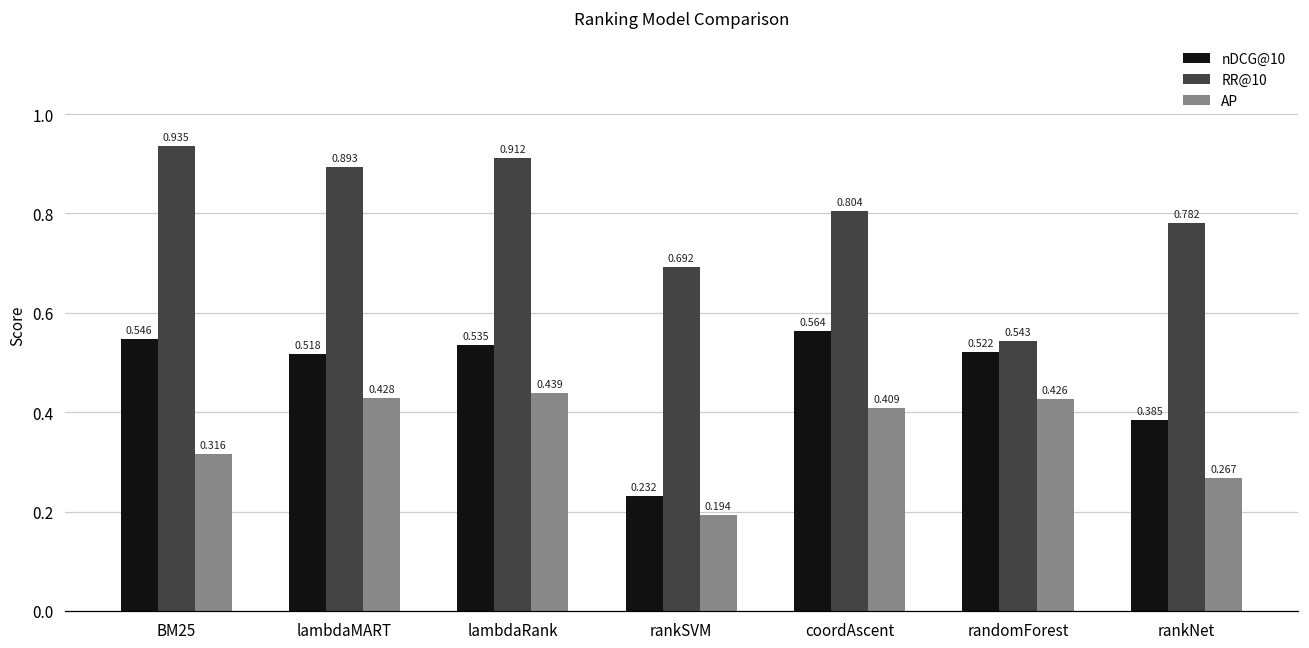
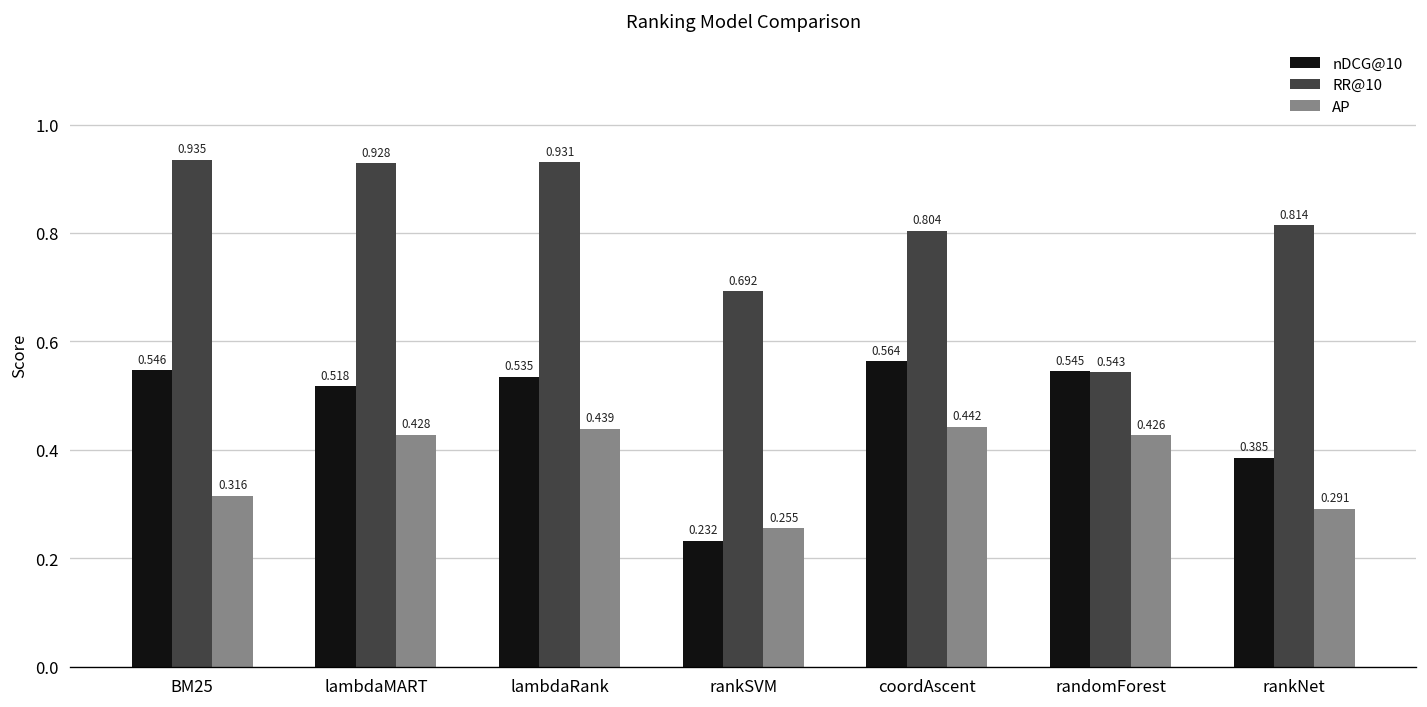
  {
    "nDCG@10": {
      "BM25": 0.546,
      "lambdaMART": 0.518,
      "lambdaRank": 0.535,
      "rankSVM": 0.232,
      "coordAscent": 0.564,
-     "randomForest": 0.522,
+     "randomForest": 0.545,
      "rankNet": 0.385
    },
    "RR@10": {
      "BM25": 0.935,
-     "lambdaMART": 0.893,
-     "lambdaRank": 0.912,
+     "lambdaMART": 0.928,
+     "lambdaRank": 0.931,
      "rankSVM": 0.692,
      "coordAscent": 0.804,
      "randomForest": 0.543,
-     "rankNet": 0.782
+     "rankNet": 0.814
    },
    "AP": {
      "BM25": 0.316,
      "lambdaMART": 0.428,
      "lambdaRank": 0.439,
-     "rankSVM": 0.194,
-     "coordAscent": 0.409,
+     "rankSVM": 0.255,
+     "coordAscent": 0.442,
      "randomForest": 0.426,
-     "rankNet": 0.267
+     "rankNet": 0.291
    }
  }
